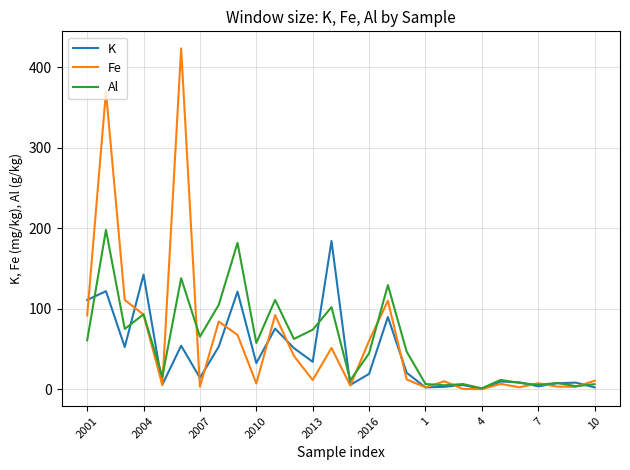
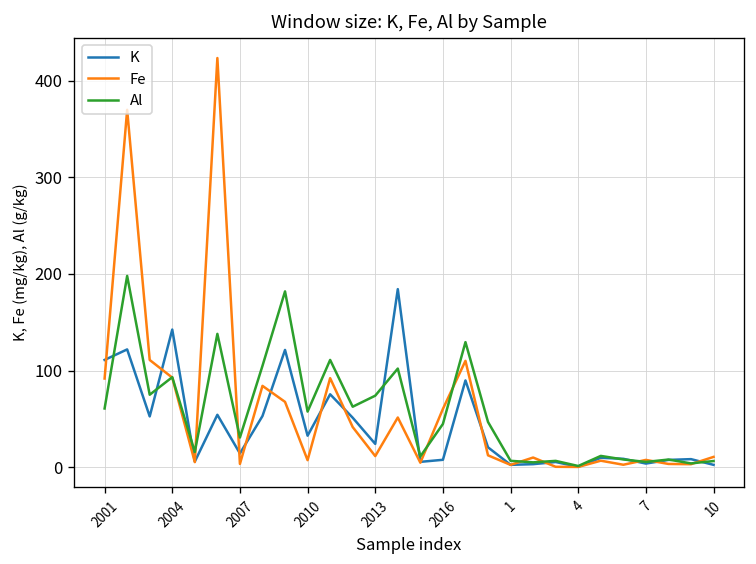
  {
    "K": {
      "2001": 110,
      "2004": 140,
      "2007": 10,
      "2010": 30,
-     "2013": 30,
-     "2016": 20,
+     "2013": 20,
+     "2016": 10,
      "10": 0
    },
    "Fe": {
      "2001": 90,
      "2007": 0,
      "2010": 10,
      "2013": 10,
      "2016": 60,
      "10": 10
    },
    "Al": {
      "2001": 60,
-     "2007": 70,
+     "2007": 30,
      "2010": 60,
      "2013": 70,
      "2016": 40,
      "1": 10,
      "10": 10
    }
  }
